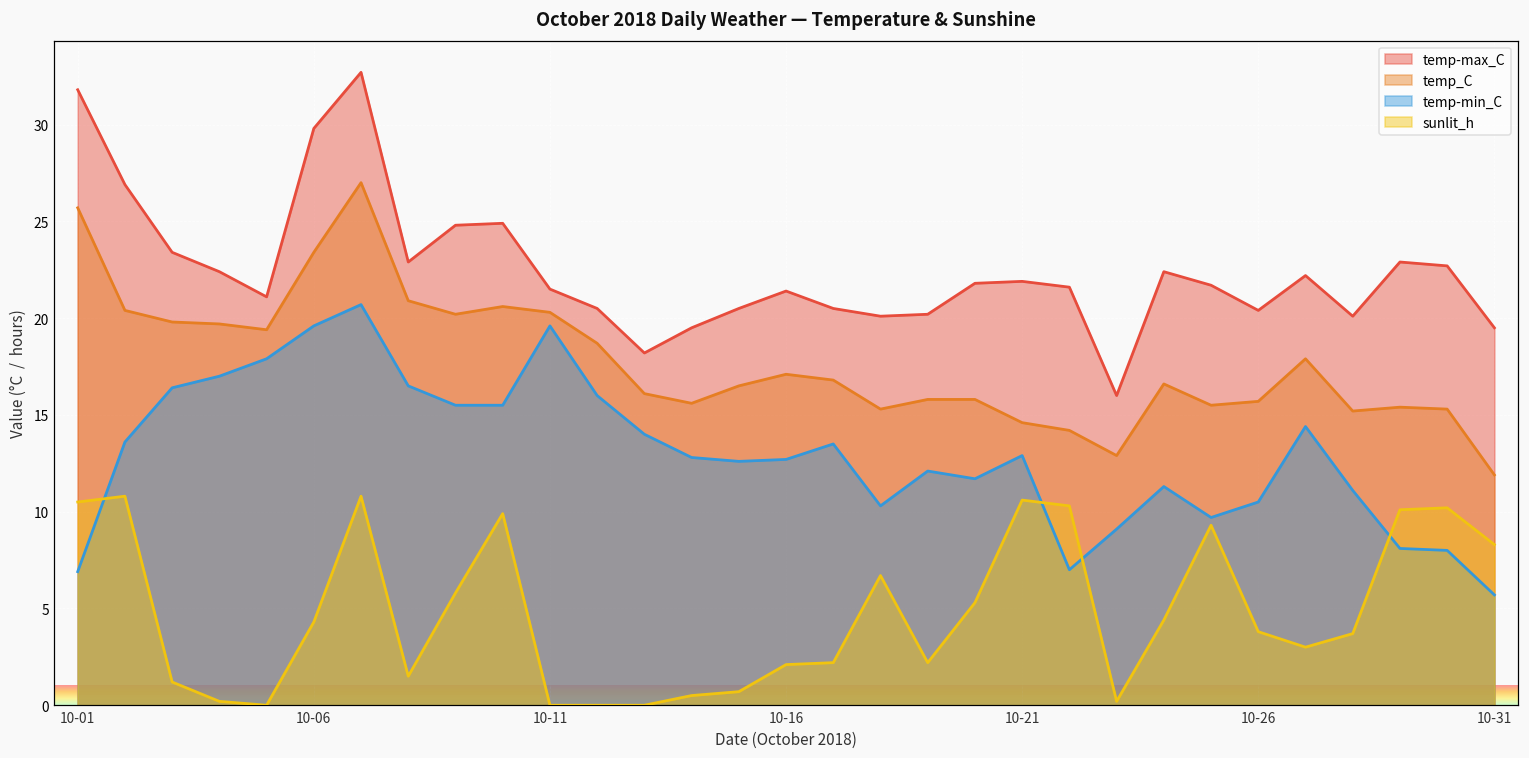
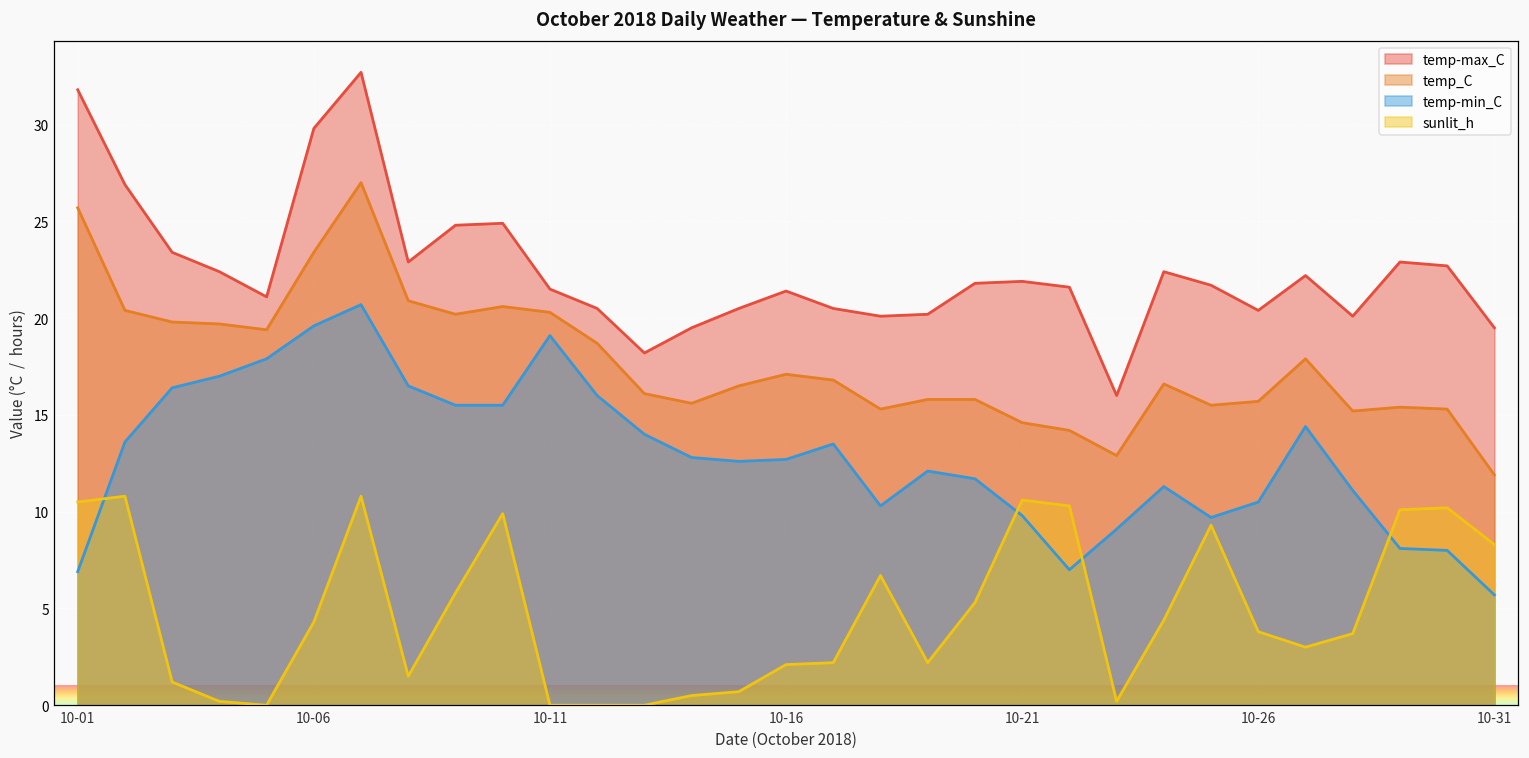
  {
    "temp-min_C": {
      "10-01": 6.9,
      "10-06": 19.6,
-     "10-11": 19.6,
+     "10-11": 19.1,
      "10-16": 12.7,
-     "10-21": 12.9,
+     "10-21": 9.8,
      "10-26": 10.5,
      "10-31": 5.7
    }
  }
